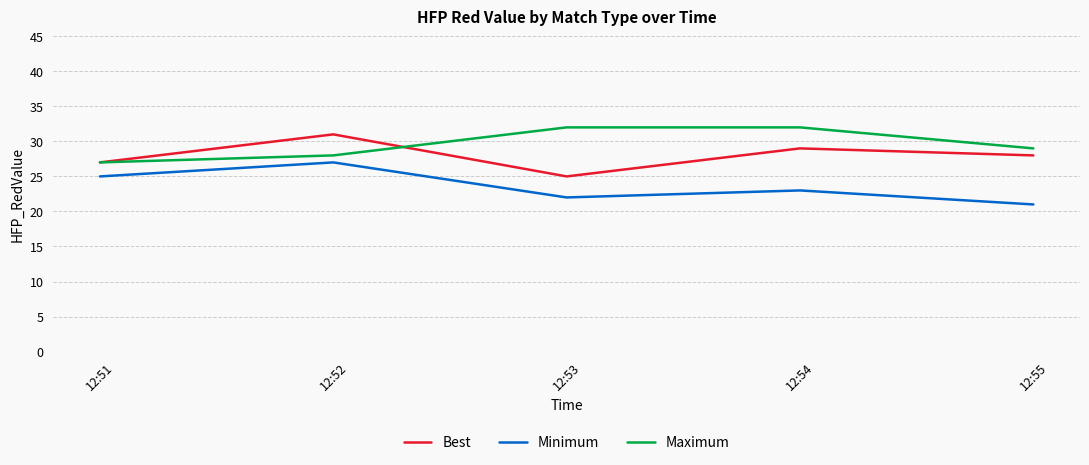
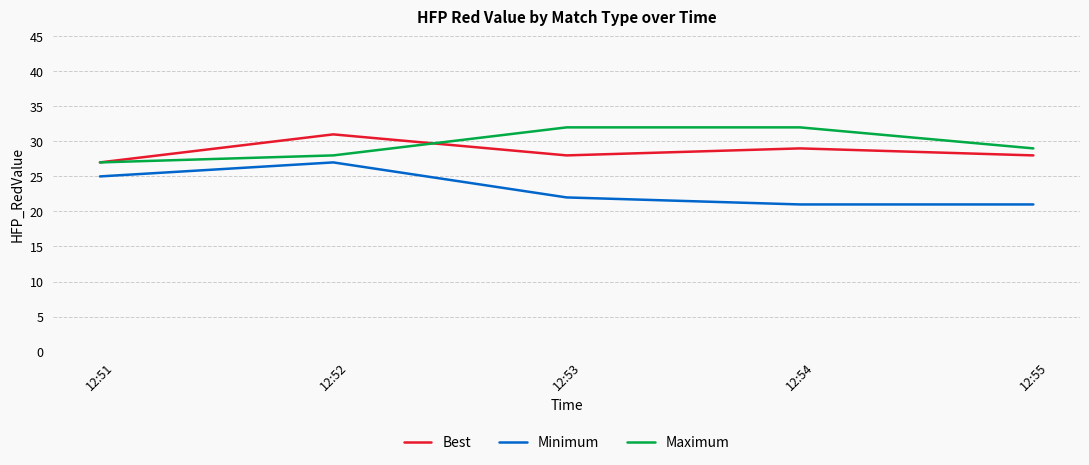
  {
    "Best": {
      "12:52": 31,
-     "12:53": 25,
+     "12:53": 28,
      "12:54": 29,
      "12:55": 28
    },
    "Minimum": {
      "12:51": 25,
      "12:52": 27,
      "12:53": 22,
-     "12:54": 23,
+     "12:54": 21,
      "12:55": 21
    },
    "Maximum": {
      "12:52": 28,
      "12:53": 32,
      "12:54": 32,
      "12:55": 29
    }
  }
